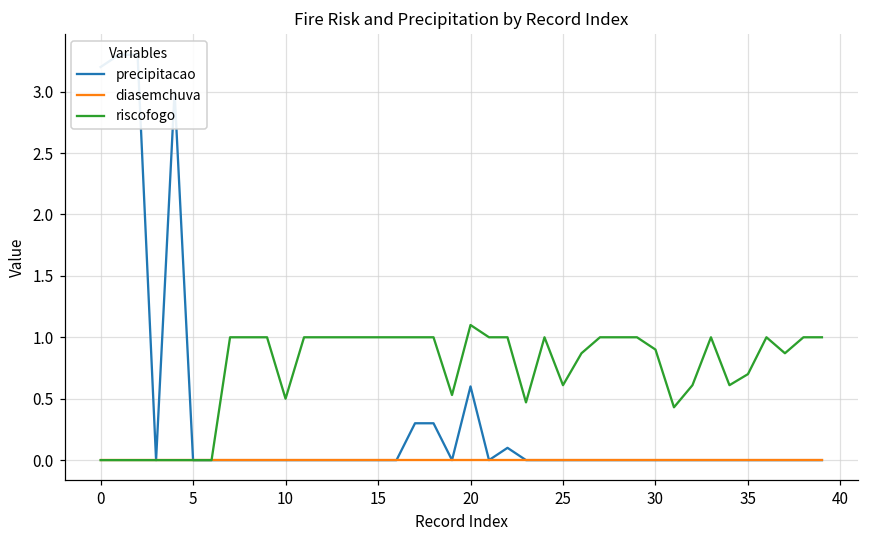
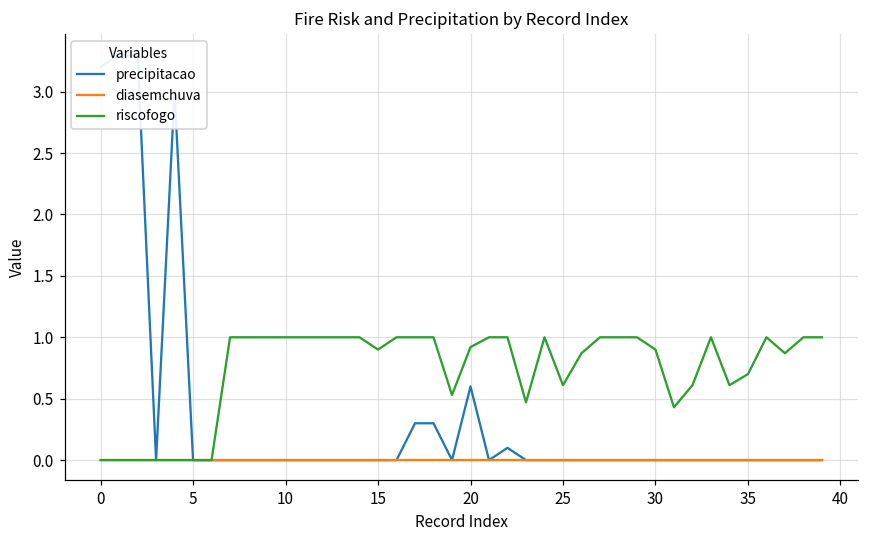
  {
    "precipitacao": {
      "20": 0.60
    },
    "diasemchuva": {
      "20": 0.00
    },
    "riscofogo": {
-     "10": 0.5,
-     "15": 1.0,
-     "20": 1.10,
+     "10": 1.0,
+     "15": 0.9,
+     "20": 0.92,
      "25": 0.61,
      "30": 0.90,
      "35": 0.70
    }
  }
